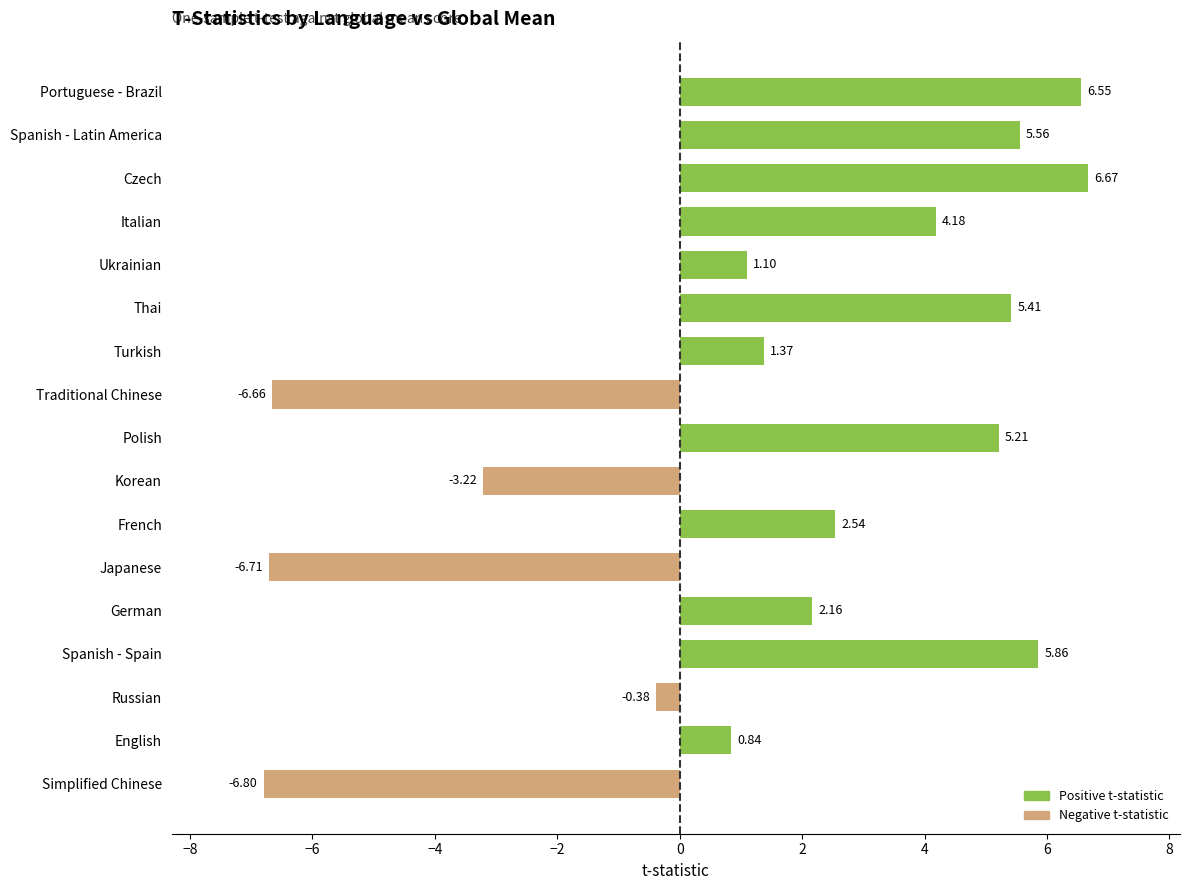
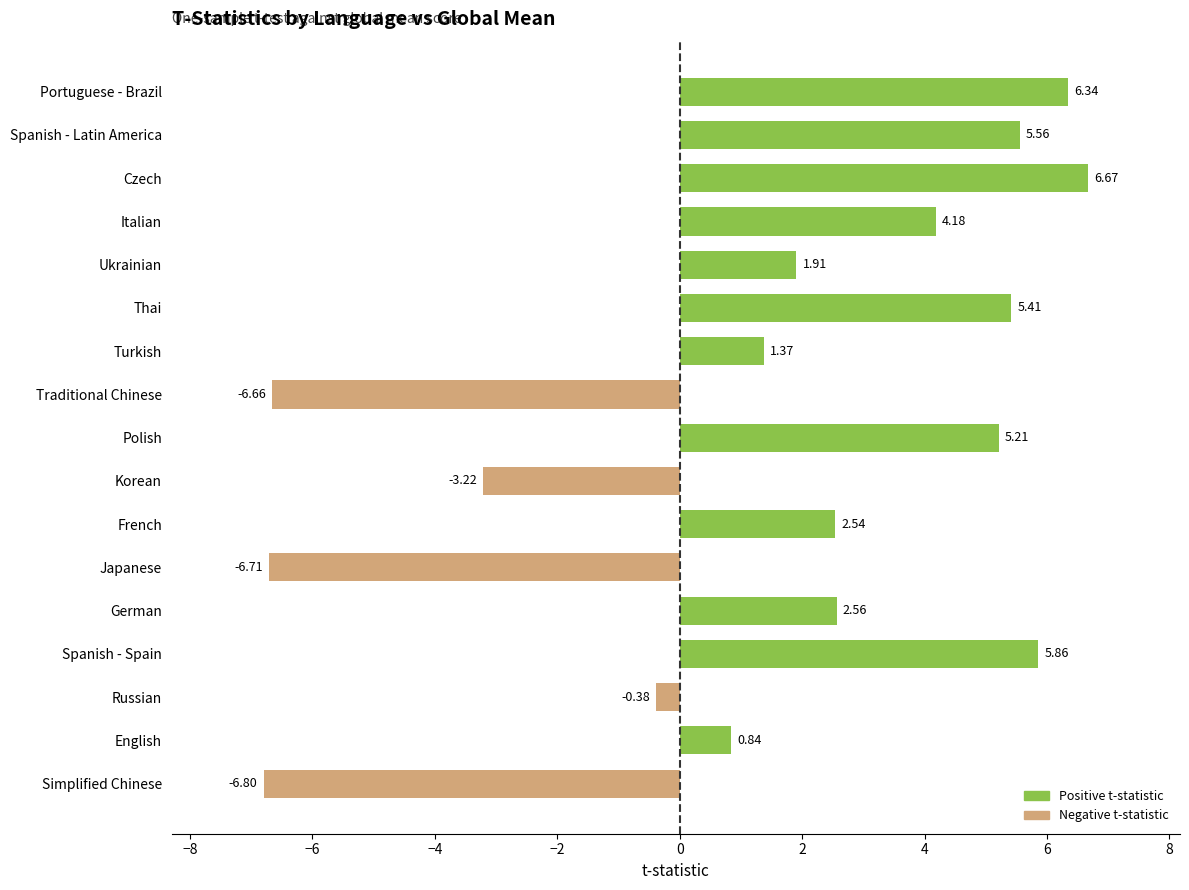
  {
-   "Portuguese - Brazil": 6.55,
+   "Portuguese - Brazil": 6.34,
    "Spanish - Latin America": 5.56,
    "Czech": 6.67,
    "Italian": 4.18,
-   "Ukrainian": 1.10,
+   "Ukrainian": 1.91,
    "Thai": 5.41,
    "Turkish": 1.37,
    "Traditional Chinese": -6.66,
    "Polish": 5.21,
    "Korean": -3.22,
    "French": 2.54,
    "Japanese": -6.71,
-   "German": 2.16,
+   "German": 2.56,
    "Spanish - Spain": 5.86,
    "Russian": -0.38,
    "English": 0.84,
    "Simplified Chinese": -6.80
  }
